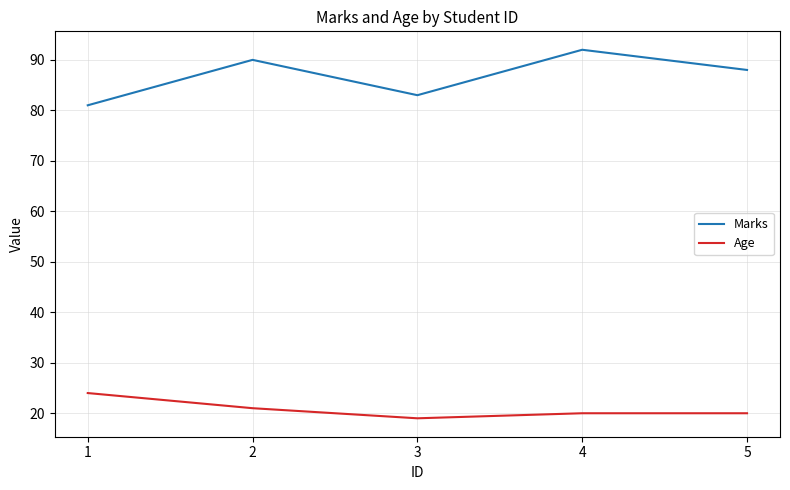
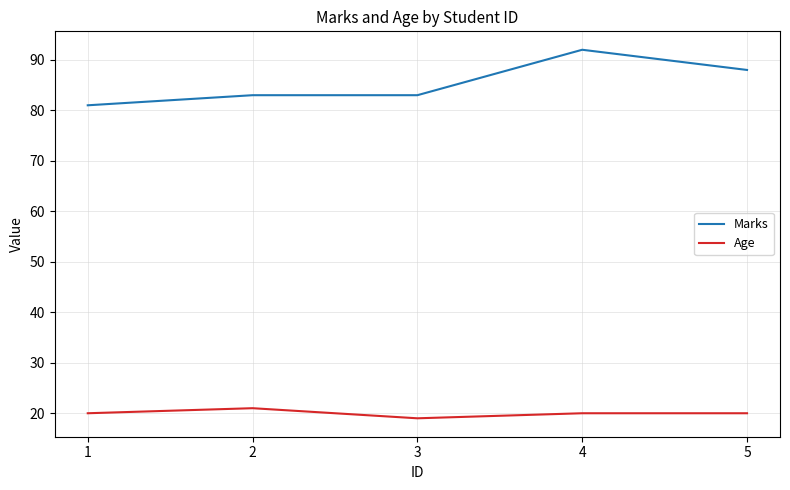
  {
    "Marks": {
      "1": 81,
-     "2": 90,
+     "2": 83,
      "3": 83,
      "4": 92,
      "5": 88
    },
    "Age": {
-     "1": 24,
+     "1": 20,
      "2": 21,
      "3": 19,
      "4": 20,
      "5": 20
    }
  }
